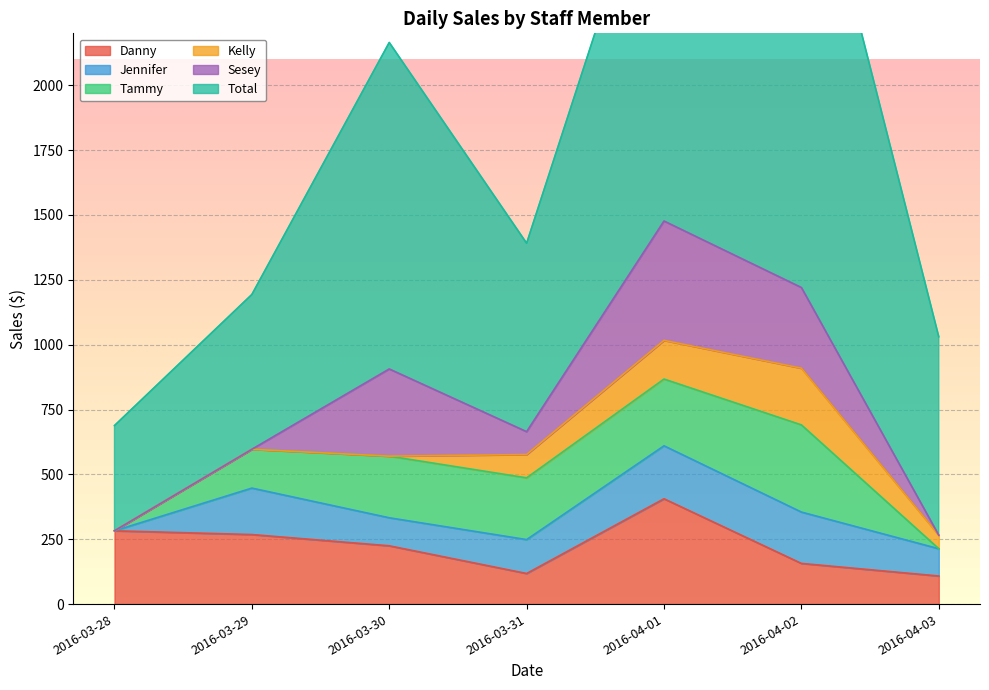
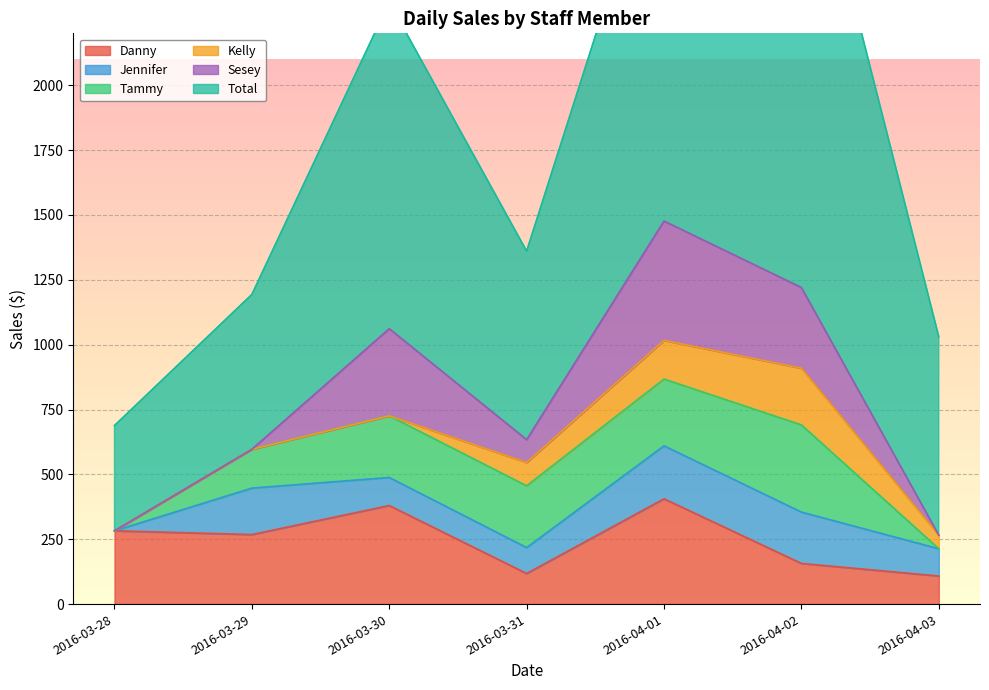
  {
    "Danny": {
      "2016-03-29": 270,
-     "2016-03-30": 220,
+     "2016-03-30": 380,
      "2016-03-31": 120,
      "2016-04-01": 410,
      "2016-04-02": 160,
      "2016-04-03": 110
    },
    "Jennifer": {
      "2016-03-29": 180,
      "2016-03-30": 110,
-     "2016-03-31": 130,
+     "2016-03-31": 100,
      "2016-04-01": 200,
      "2016-04-02": 200
    },
    "Kelly": {
      "2016-03-31": 90,
      "2016-04-01": 150,
      "2016-04-02": 220
    },
    "Sesey": {
      "2016-03-30": 340,
      "2016-03-31": 90,
      "2016-04-01": 460,
      "2016-04-02": 310
    }
  }
